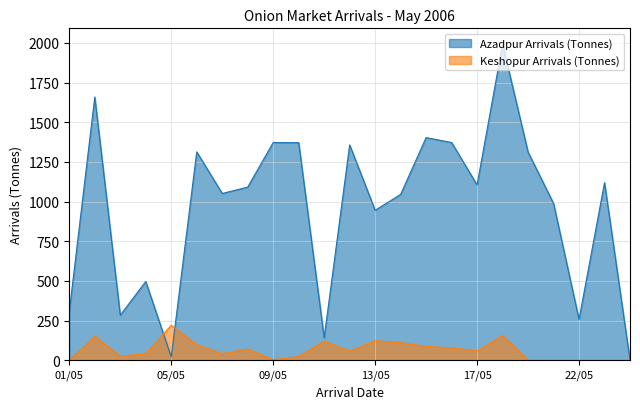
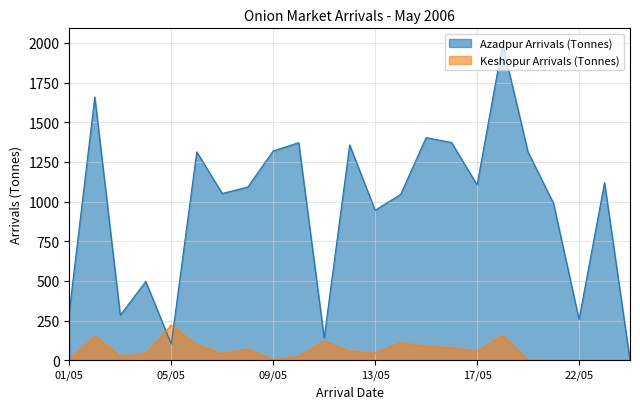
  {
    "Azadpur Arrivals (Tonnes)": {
      "01/05": 310,
-     "05/05": 20,
-     "09/05": 1370,
+     "05/05": 100,
+     "09/05": 1320,
      "13/05": 950,
      "17/05": 1110,
      "22/05": 260
    },
    "Keshopur Arrivals (Tonnes)": {
      "01/05": 0,
      "05/05": 220,
      "09/05": 0,
-     "13/05": 120,
+     "13/05": 40,
      "17/05": 60,
      "22/05": 0
    }
  }
